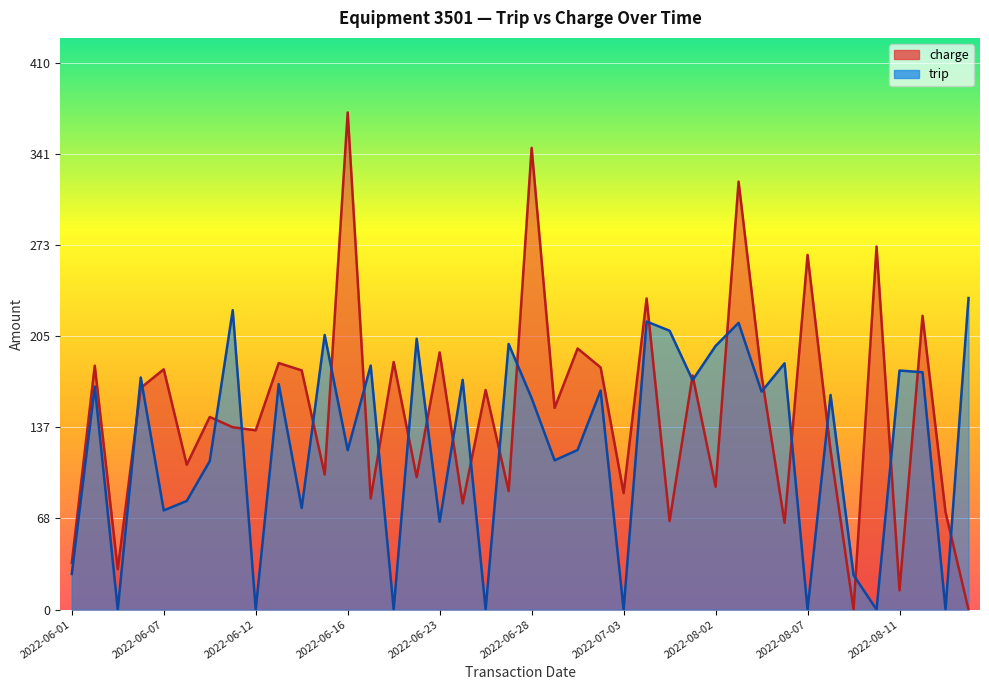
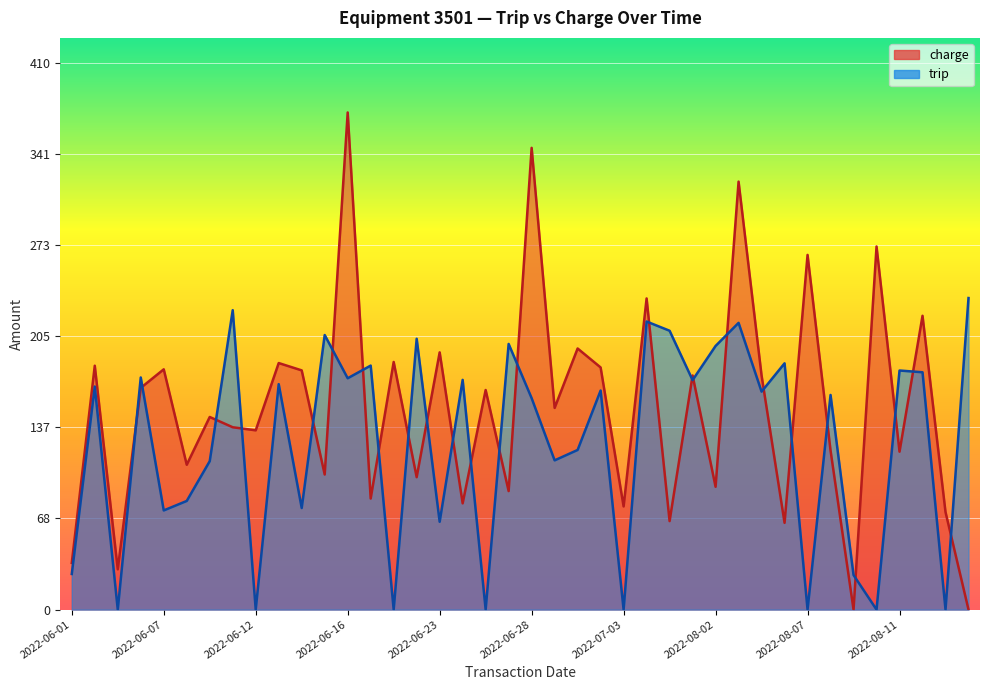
  {
    "charge": {
      "2022-06-01": 35,
      "2022-06-07": 180,
      "2022-06-12": 134,
      "2022-06-16": 372,
      "2022-06-23": 193,
      "2022-06-28": 346,
-     "2022-07-03": 87,
+     "2022-07-03": 77,
      "2022-08-02": 92,
      "2022-08-07": 266,
-     "2022-08-11": 14
+     "2022-08-11": 118
    },
    "trip": {
      "2022-06-01": 27,
      "2022-06-07": 74,
      "2022-06-12": 0,
-     "2022-06-16": 119,
+     "2022-06-16": 173,
      "2022-06-23": 66,
      "2022-06-28": 158,
      "2022-07-03": 0,
      "2022-08-02": 198,
      "2022-08-07": 0,
      "2022-08-11": 179
    }
  }
